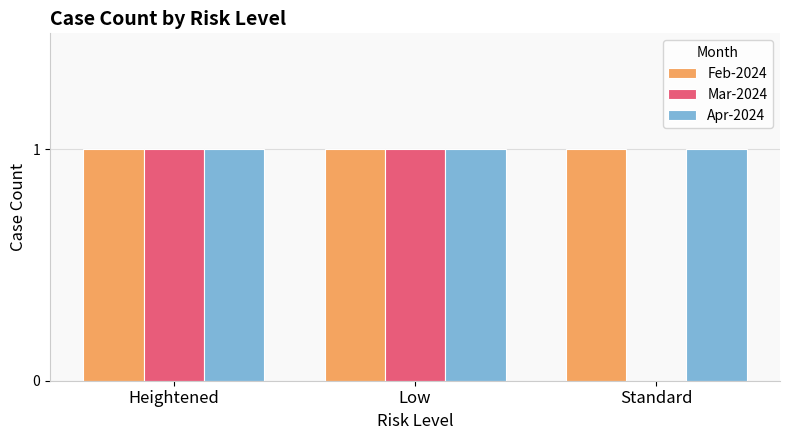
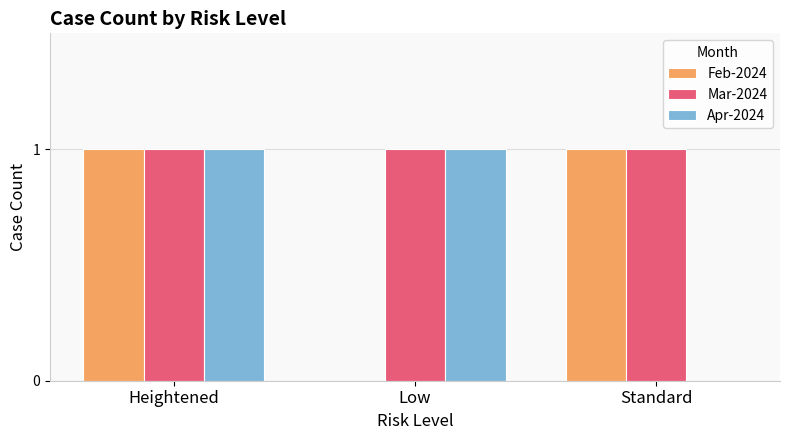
  {
    "Feb-2024": {
      "Heightened": 1,
-     "Low": 1,
+     "Low": 0,
      "Standard": 1
    },
    "Mar-2024": {
      "Heightened": 1,
      "Low": 1,
-     "Standard": 0
+     "Standard": 1
    },
    "Apr-2024": {
      "Heightened": 1,
      "Low": 1,
-     "Standard": 1
+     "Standard": 0
    }
  }
